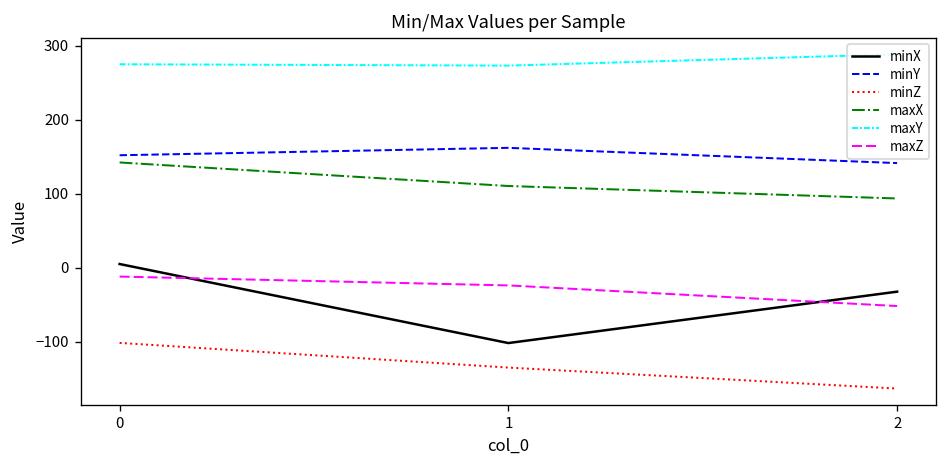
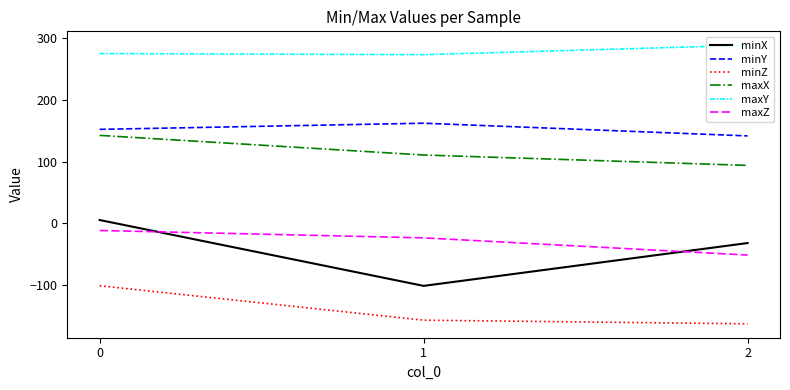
  {
    "minX": {
      "0": 10,
      "1": -100,
      "2": -30
    },
    "minY": {
      "0": 150,
      "1": 160,
      "2": 140
    },
    "minZ": {
      "0": -100,
-     "1": -130,
+     "1": -160,
      "2": -160
    },
    "maxX": {
      "0": 140,
      "1": 110,
      "2": 90
    },
    "maxY": {
      "0": 280,
      "1": 270
    },
    "maxZ": {
      "0": -10,
      "1": -20,
      "2": -50
    }
  }
